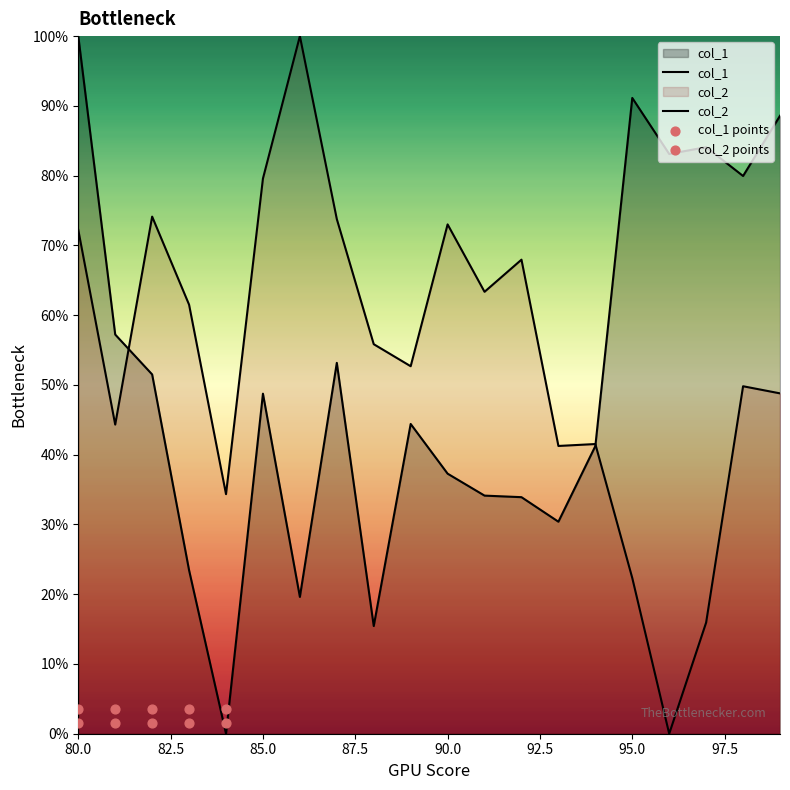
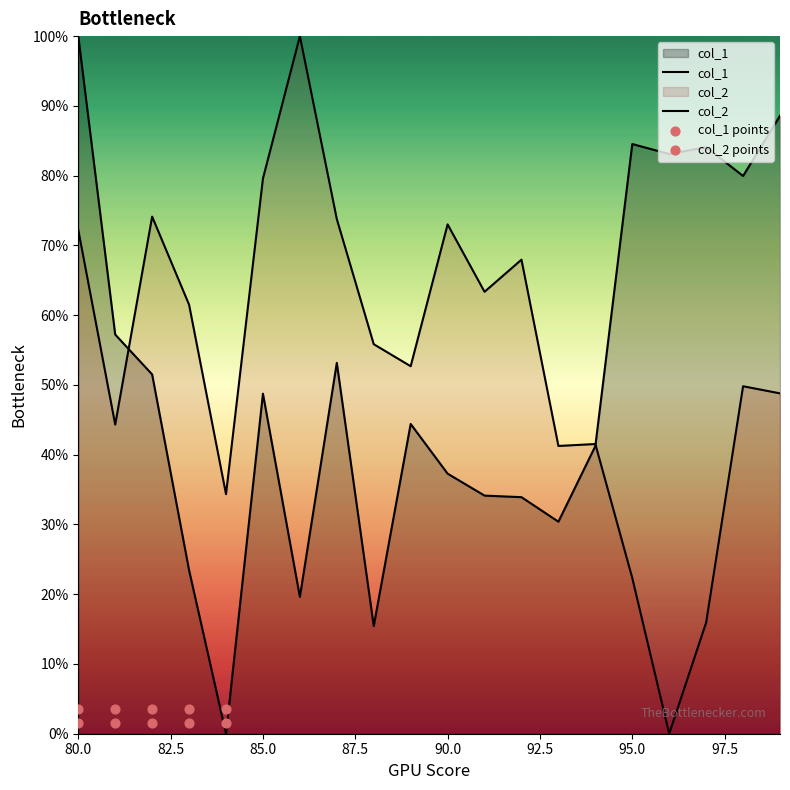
  {
    "col_1": {
      "80.0": "100%",
      "85.0": "49%",
      "90.0": "37%",
-     "95.0": "91%"
+     "95.0": "85%"
    }
  }
